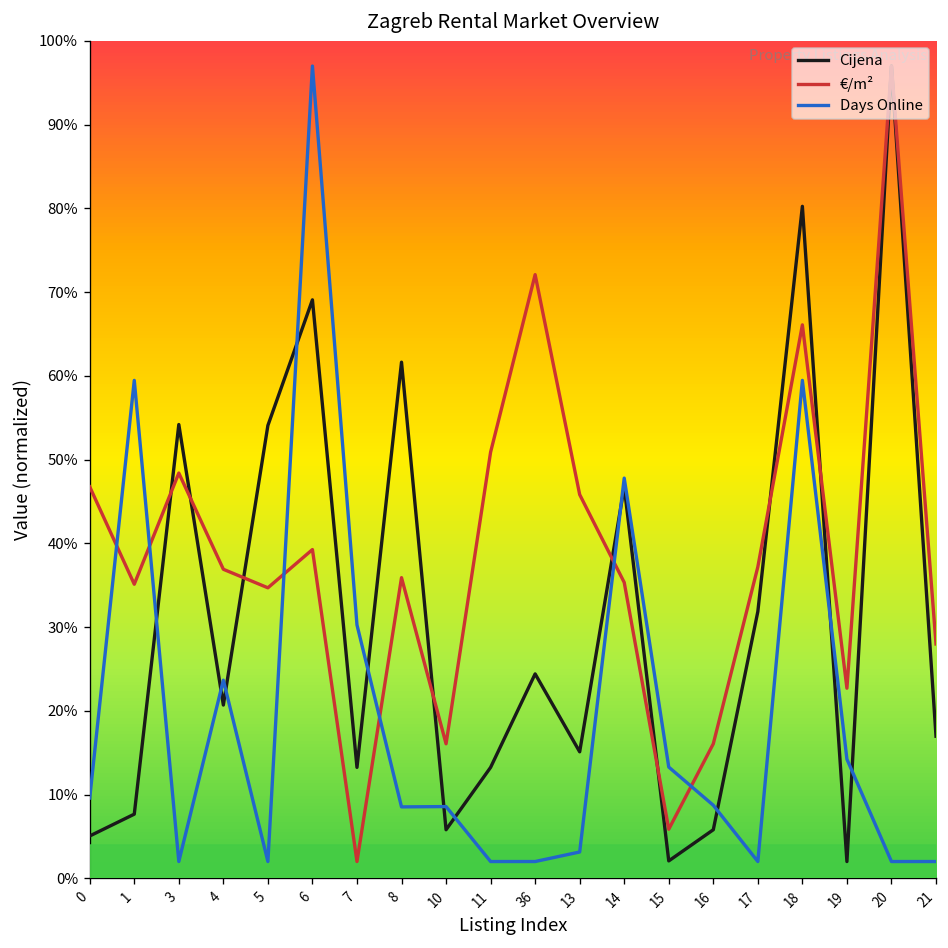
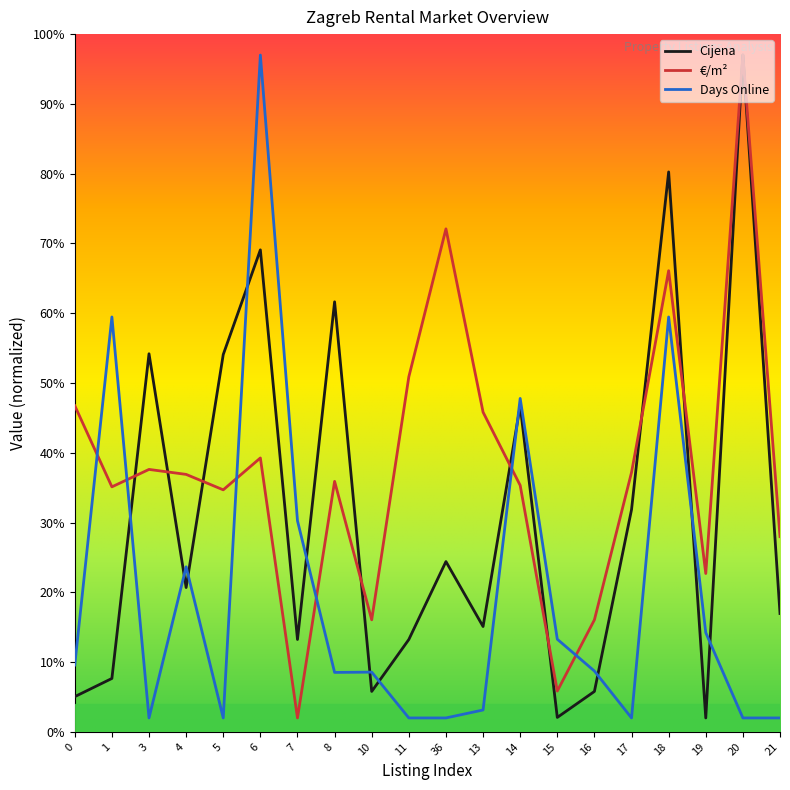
  {
    "Cijena": {
      "0": "5%",
      "1": "8%",
      "3": "54%",
      "4": "21%",
      "5": "54%",
      "6": "69%",
      "7": "13%",
      "8": "62%",
      "10": "6%",
      "11": "13%",
      "36": "24%",
      "13": "15%",
      "14": "47%",
      "16": "6%",
      "17": "32%",
      "18": "80%",
      "21": "17%"
    },
    "€/m²": {
      "0": "47%",
      "1": "35%",
-     "3": "48%",
+     "3": "38%",
      "4": "37%",
      "5": "35%",
      "6": "39%",
      "8": "36%",
      "10": "16%",
      "11": "51%",
      "36": "72%",
      "13": "46%",
      "14": "35%",
      "15": "6%",
      "16": "16%",
      "17": "37%",
      "18": "66%",
      "19": "23%",
      "21": "28%"
    },
    "Days Online": {
      "0": "10%",
      "1": "59%",
      "4": "24%",
      "6": "97%",
      "7": "30%",
      "8": "9%",
      "10": "9%",
      "14": "48%",
      "15": "13%",
      "16": "9%",
      "18": "59%",
      "19": "14%"
    }
  }
